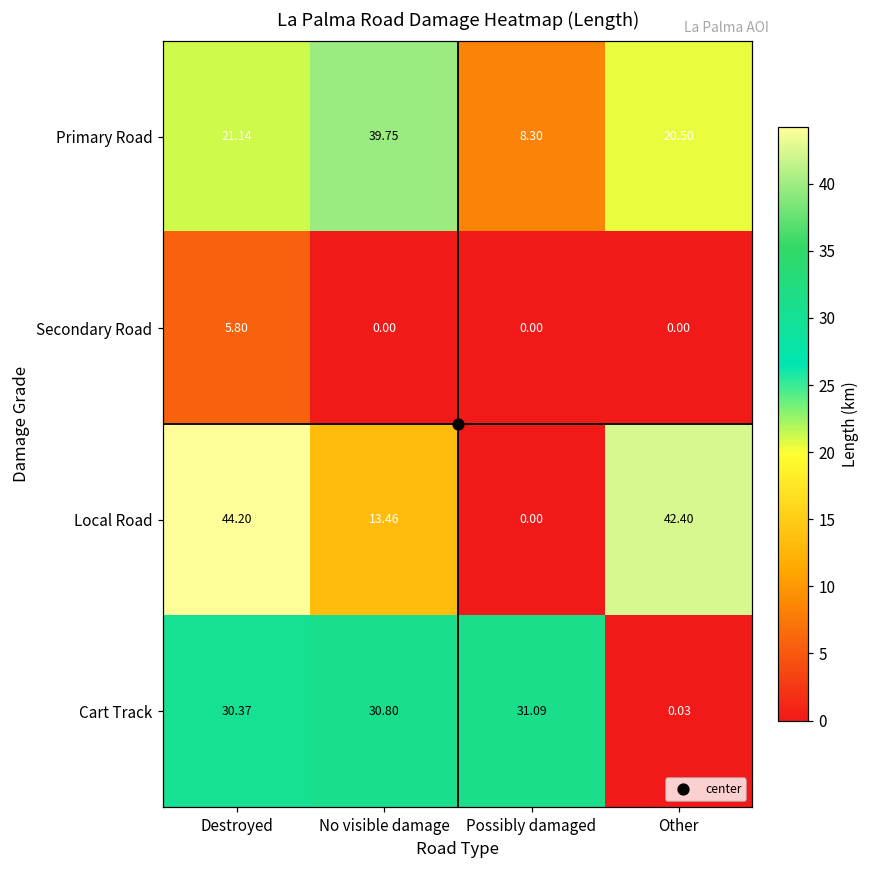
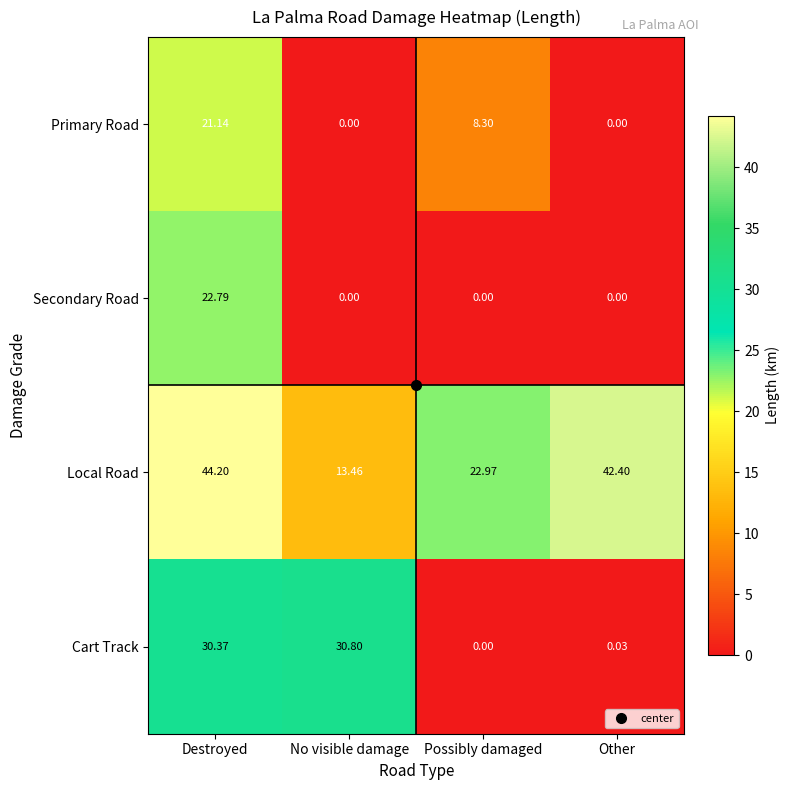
  {
    "Primary Road": {
      "Destroyed": 21.14,
-     "No visible damage": 39.75,
+     "No visible damage": 0.00,
      "Possibly damaged": 8.30,
-     "Other": 20.50
+     "Other": 0.00
    },
    "Secondary Road": {
-     "Destroyed": 5.80,
+     "Destroyed": 22.79,
      "No visible damage": 0.00,
      "Possibly damaged": 0.00,
      "Other": 0.00
    },
    "Local Road": {
      "Destroyed": 44.20,
      "No visible damage": 13.46,
-     "Possibly damaged": 0.00,
+     "Possibly damaged": 22.97,
      "Other": 42.40
    },
    "Cart Track": {
      "Destroyed": 30.37,
      "No visible damage": 30.80,
-     "Possibly damaged": 31.09,
+     "Possibly damaged": 0.00,
      "Other": 0.03
    }
  }
